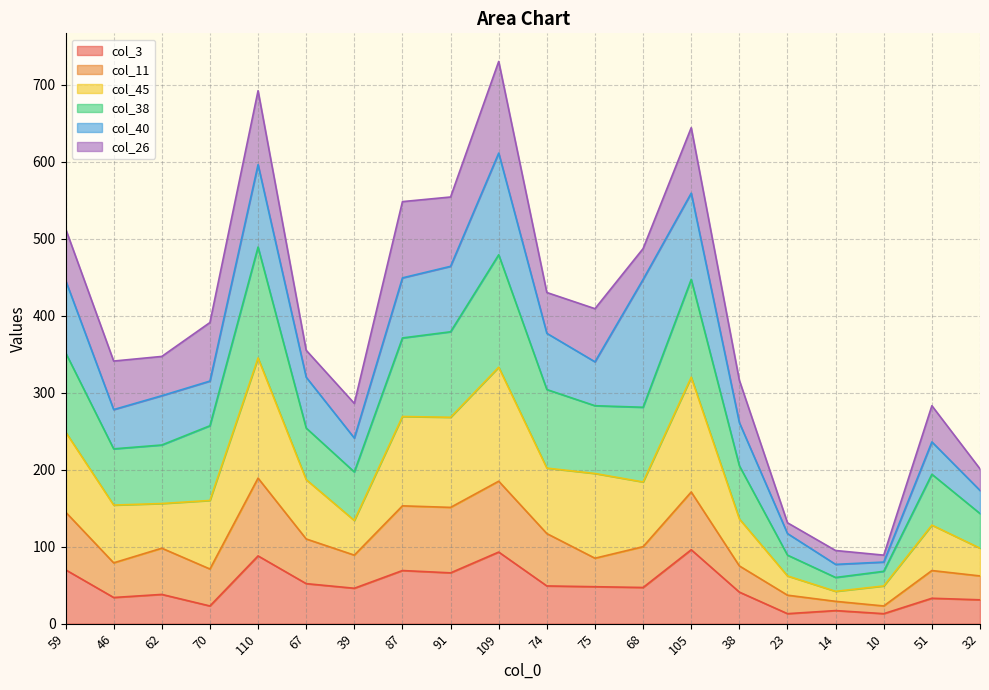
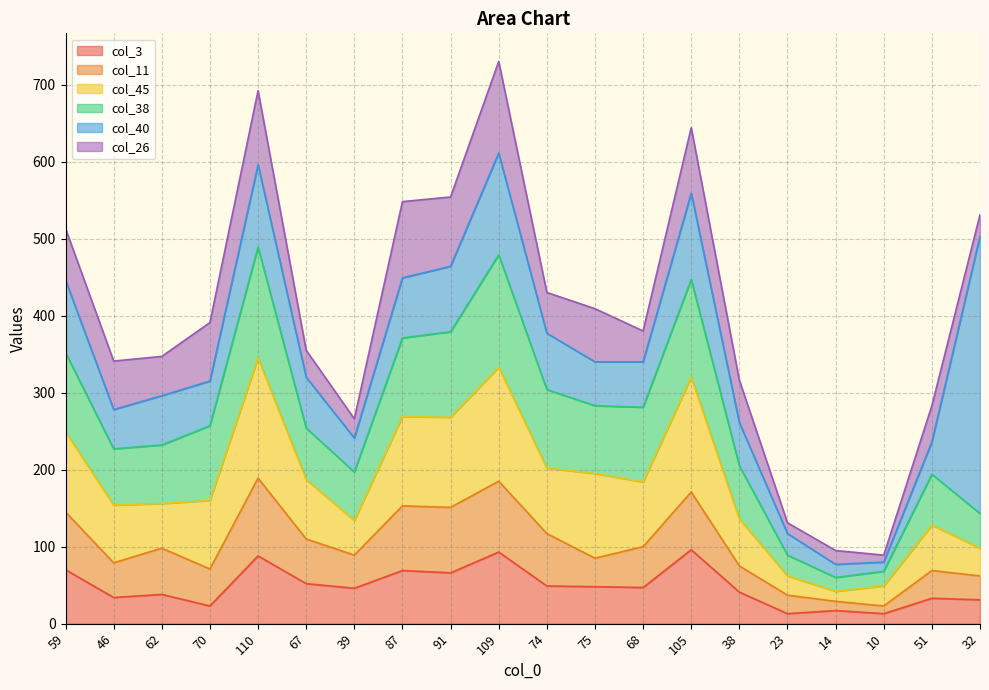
  {
    "col_45": {
      "59": 100,
      "46": 80,
      "62": 60,
      "70": 90,
      "110": 160,
      "67": 80,
      "39": 50,
      "87": 120,
      "91": 120,
      "109": 150,
      "74": 90,
      "75": 110,
      "68": 80,
      "105": 150,
      "38": 60,
      "23": 30,
      "14": 10,
      "10": 30,
      "51": 60,
      "32": 40
    },
    "col_38": {
      "59": 100,
      "46": 70,
      "62": 80,
      "70": 100,
      "110": 140,
      "67": 70,
      "39": 60,
      "87": 100,
      "91": 110,
      "109": 150,
      "74": 100,
      "75": 90,
      "68": 100,
      "105": 130,
      "38": 70,
      "23": 30,
      "14": 20,
      "10": 20,
      "51": 70,
      "32": 50
    },
    "col_40": {
      "59": 90,
      "46": 50,
      "62": 60,
      "70": 60,
      "110": 110,
      "67": 70,
      "39": 40,
      "87": 80,
      "91": 90,
      "109": 130,
      "74": 70,
      "75": 60,
-     "68": 170,
+     "68": 60,
      "105": 110,
      "38": 60,
      "23": 30,
      "14": 20,
      "10": 10,
      "51": 40,
-     "32": 30
+     "32": 360
    },
    "col_26": {
      "59": 70,
      "46": 60,
      "62": 50,
      "70": 80,
      "110": 100,
      "67": 40,
-     "39": 50,
+     "39": 30,
      "87": 100,
      "91": 90,
      "109": 120,
      "74": 50,
      "75": 70,
      "68": 40,
      "105": 90,
      "38": 60,
      "23": 10,
      "14": 20,
      "10": 10,
      "51": 50,
      "32": 30
    }
  }
